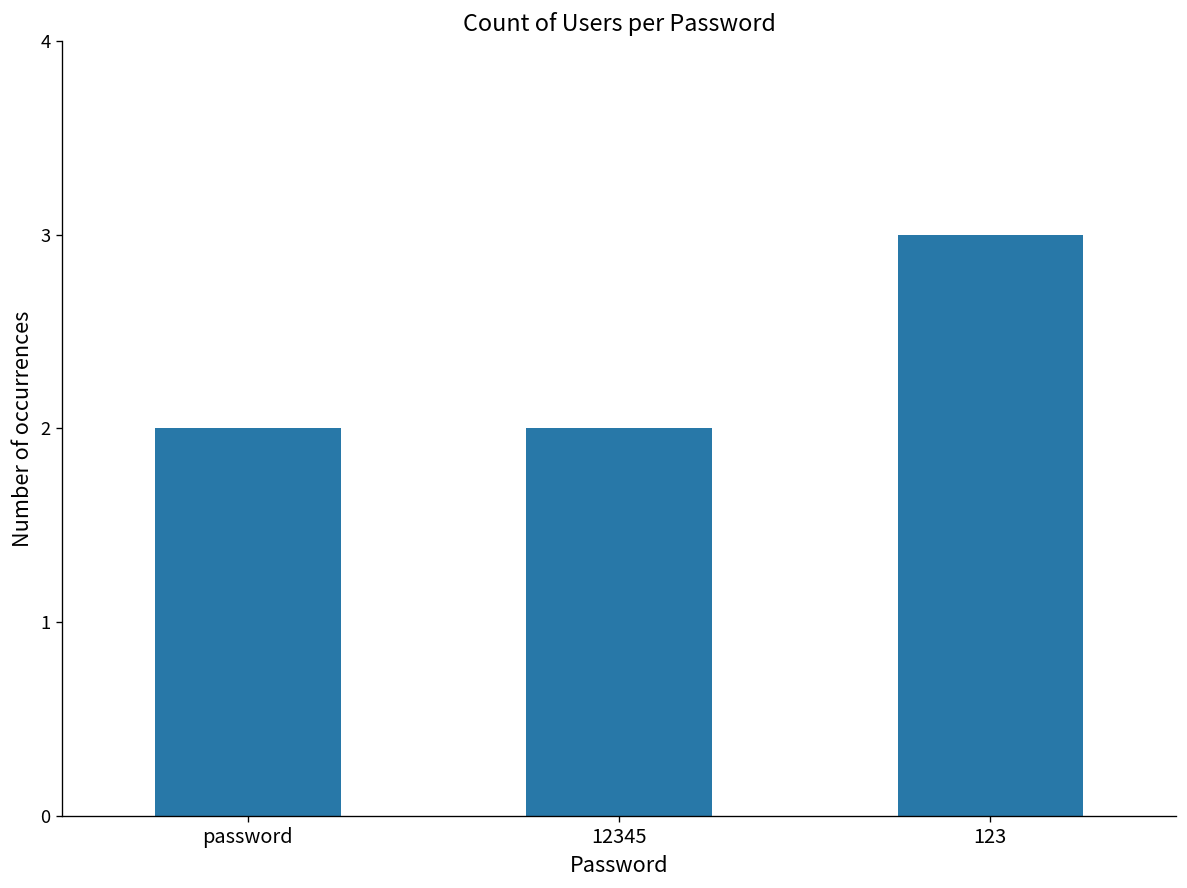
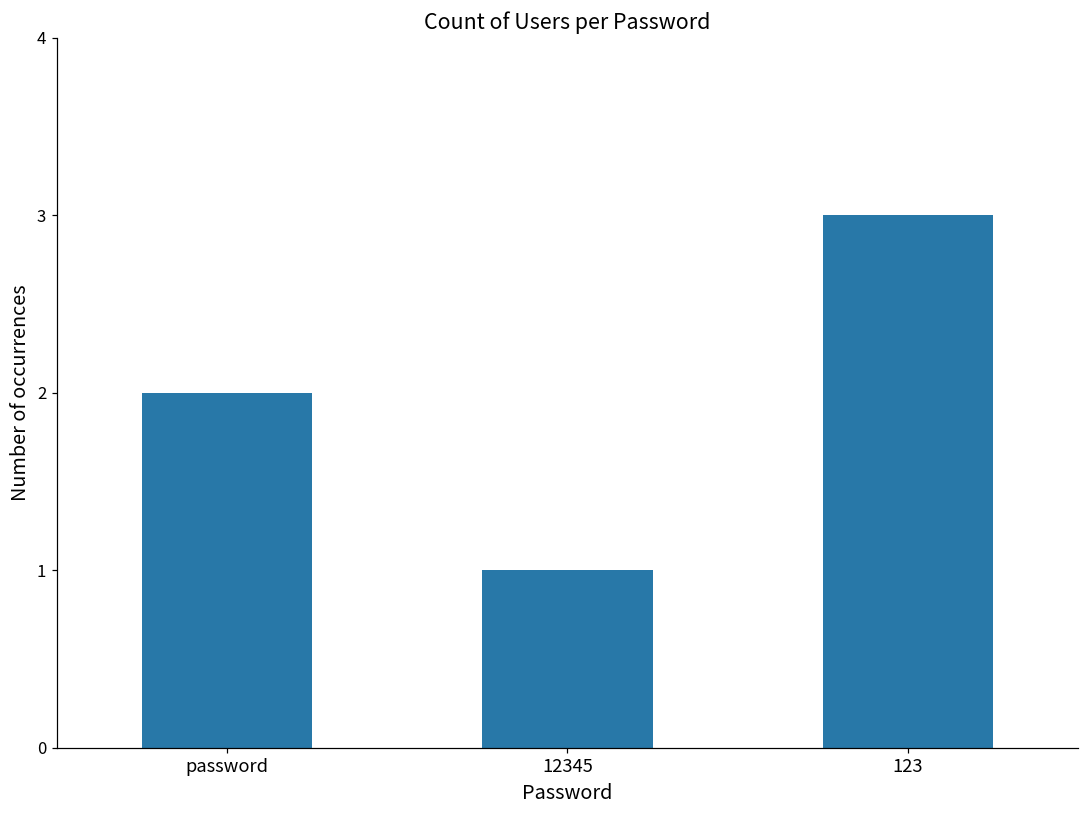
  {
    "password": 2,
-   "12345": 2,
+   "12345": 1,
    "123": 3
  }
